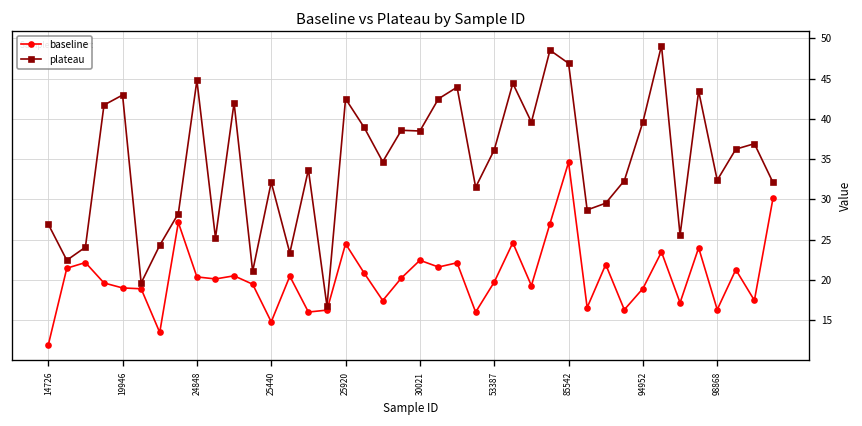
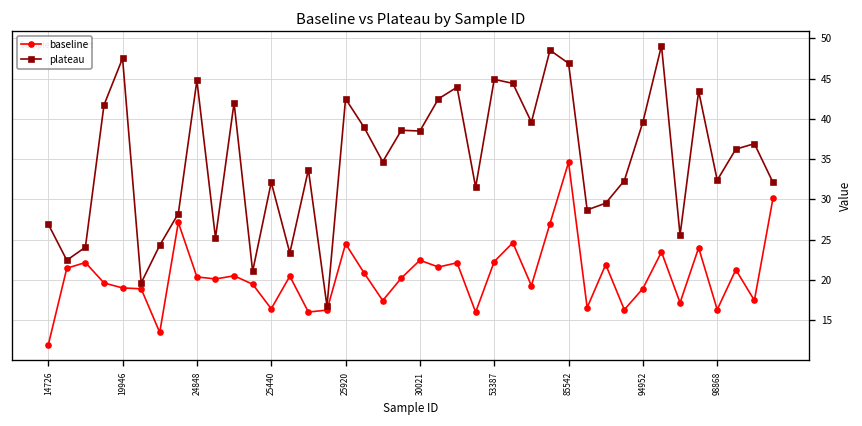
  {
    "baseline": {
      "14726": 12,
      "19946": 19,
      "24848": 20,
-     "25440": 15,
+     "25440": 16,
      "25920": 24,
      "30021": 22,
-     "53387": 20,
+     "53387": 22,
      "85542": 35,
      "94952": 19,
      "98868": 16
    },
    "plateau": {
      "14726": 27,
-     "19946": 43,
+     "19946": 48,
      "24848": 45,
      "25440": 32,
      "25920": 42,
      "30021": 38,
-     "53387": 36,
+     "53387": 45,
      "85542": 47,
      "94952": 40,
      "98868": 32
    }
  }
